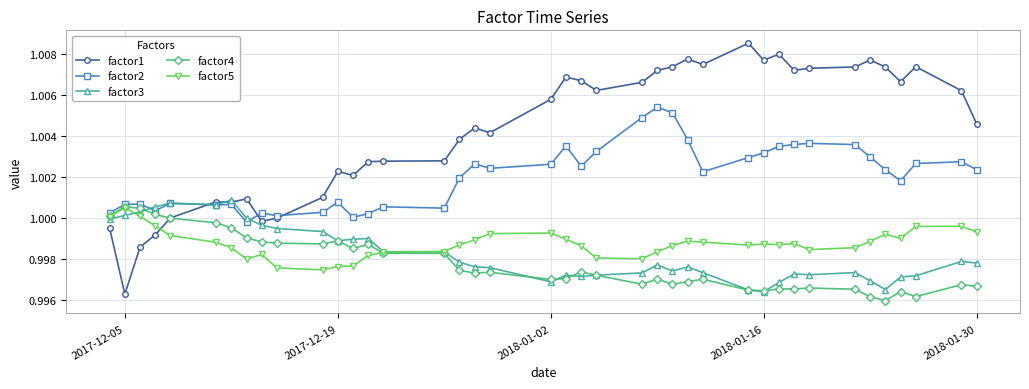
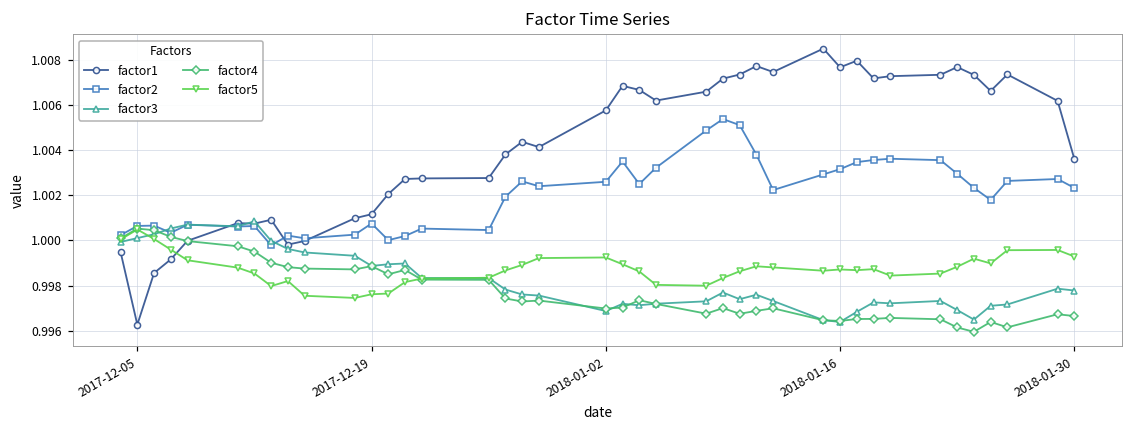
  {
    "factor1": {
      "2017-12-05": 0.9963,
-     "2017-12-19": 1.0023,
+     "2017-12-19": 1.0012,
      "2018-01-02": 1.0058,
      "2018-01-16": 1.0077,
-     "2018-01-30": 1.0046
+     "2018-01-30": 1.0036
    }
  }
